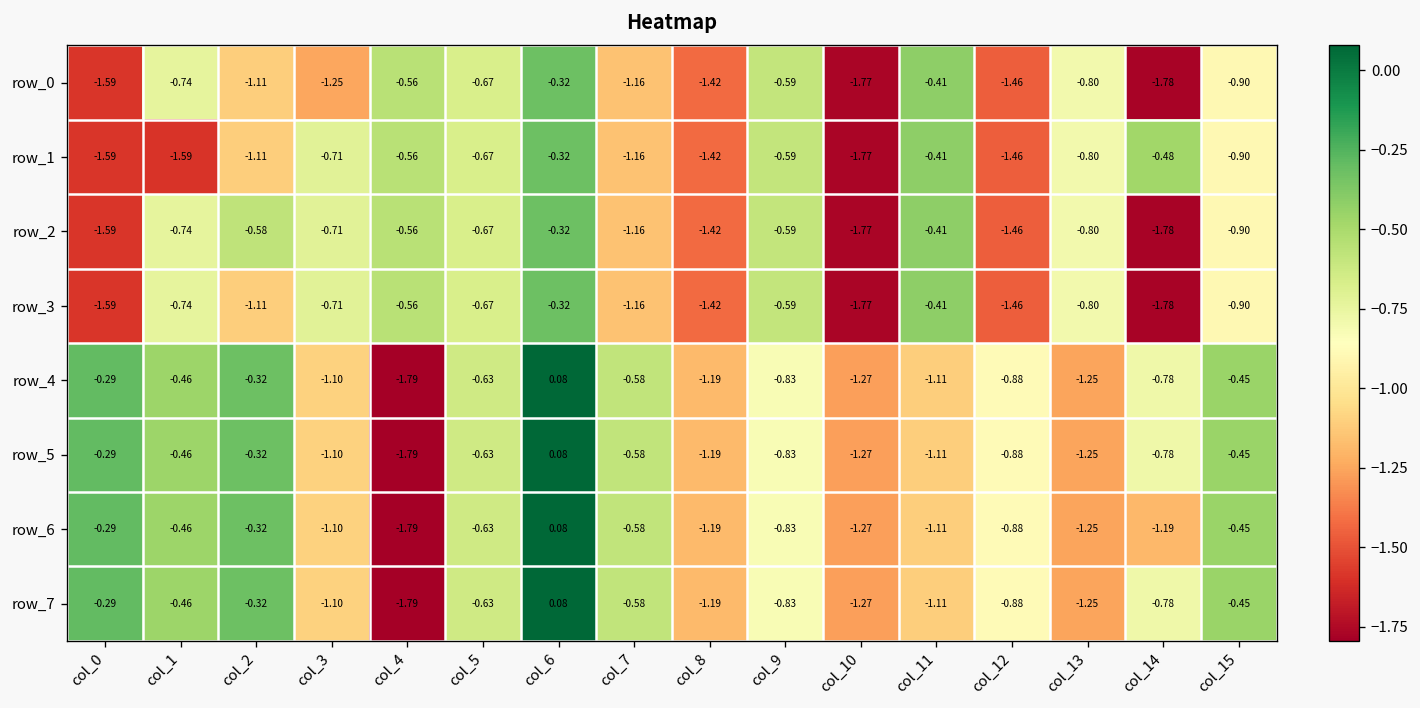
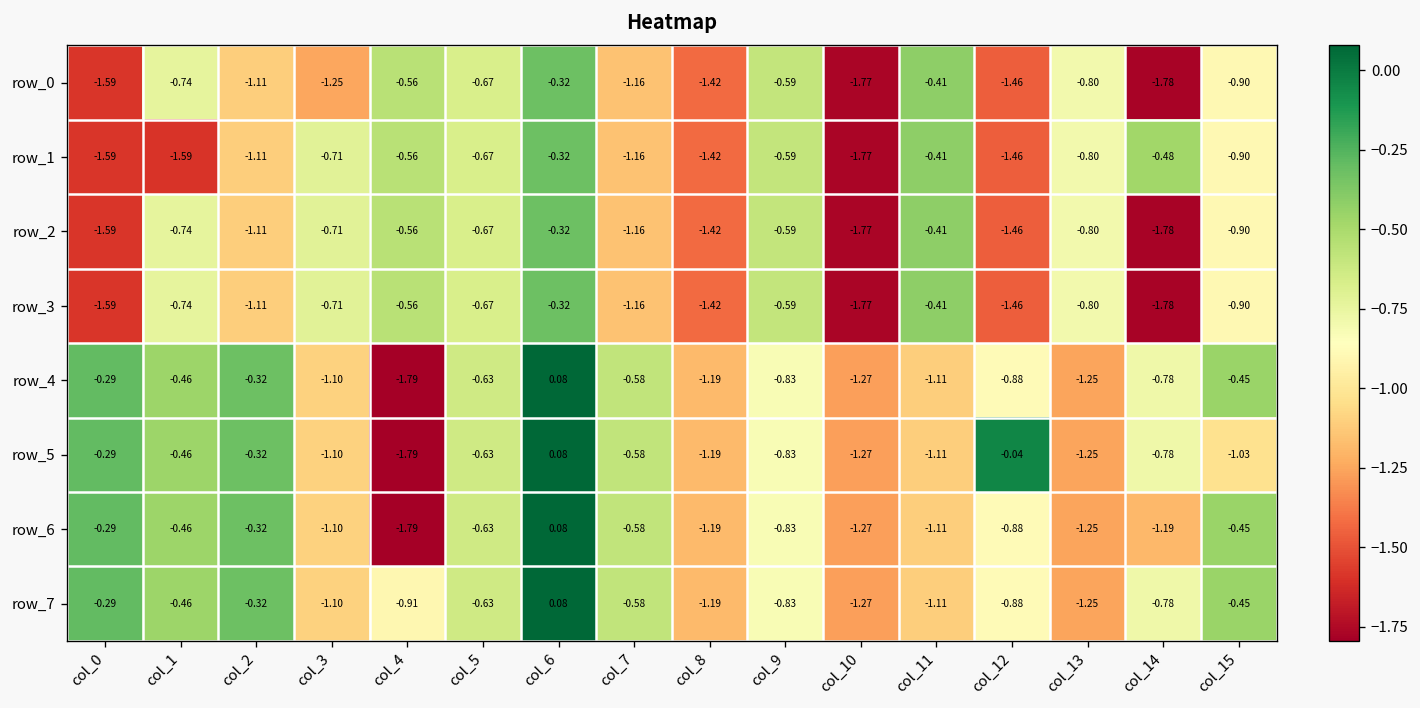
  {
    "row_0": {
      "col_0": -1.59,
      "col_1": -0.74,
      "col_2": -1.11,
      "col_3": -1.25,
      "col_4": -0.56,
      "col_5": -0.67,
      "col_6": -0.32,
      "col_7": -1.16,
      "col_8": -1.42,
      "col_9": -0.59,
      "col_10": -1.77,
      "col_11": -0.41,
      "col_12": -1.46,
      "col_13": -0.80,
      "col_14": -1.78,
      "col_15": -0.90
    },
    "row_1": {
      "col_0": -1.59,
      "col_1": -1.59,
      "col_2": -1.11,
      "col_3": -0.71,
      "col_4": -0.56,
      "col_5": -0.67,
      "col_6": -0.32,
      "col_7": -1.16,
      "col_8": -1.42,
      "col_9": -0.59,
      "col_10": -1.77,
      "col_11": -0.41,
      "col_12": -1.46,
      "col_13": -0.80,
      "col_14": -0.48,
      "col_15": -0.90
    },
    "row_2": {
      "col_0": -1.59,
      "col_1": -0.74,
-     "col_2": -0.58,
+     "col_2": -1.11,
      "col_3": -0.71,
      "col_4": -0.56,
      "col_5": -0.67,
      "col_6": -0.32,
      "col_7": -1.16,
      "col_8": -1.42,
      "col_9": -0.59,
      "col_10": -1.77,
      "col_11": -0.41,
      "col_12": -1.46,
      "col_13": -0.80,
      "col_14": -1.78,
      "col_15": -0.90
    },
    "row_3": {
      "col_0": -1.59,
      "col_1": -0.74,
      "col_2": -1.11,
      "col_3": -0.71,
      "col_4": -0.56,
      "col_5": -0.67,
      "col_6": -0.32,
      "col_7": -1.16,
      "col_8": -1.42,
      "col_9": -0.59,
      "col_10": -1.77,
      "col_11": -0.41,
      "col_12": -1.46,
      "col_13": -0.80,
      "col_14": -1.78,
      "col_15": -0.90
    },
    "row_4": {
      "col_0": -0.29,
      "col_1": -0.46,
      "col_2": -0.32,
      "col_3": -1.10,
      "col_4": -1.79,
      "col_5": -0.63,
      "col_6": 0.08,
      "col_7": -0.58,
      "col_8": -1.19,
      "col_9": -0.83,
      "col_10": -1.27,
      "col_11": -1.11,
      "col_12": -0.88,
      "col_13": -1.25,
      "col_14": -0.78,
      "col_15": -0.45
    },
    "row_5": {
      "col_0": -0.29,
      "col_1": -0.46,
      "col_2": -0.32,
      "col_3": -1.10,
      "col_4": -1.79,
      "col_5": -0.63,
      "col_6": 0.08,
      "col_7": -0.58,
      "col_8": -1.19,
      "col_9": -0.83,
      "col_10": -1.27,
      "col_11": -1.11,
-     "col_12": -0.88,
+     "col_12": -0.04,
      "col_13": -1.25,
      "col_14": -0.78,
-     "col_15": -0.45
+     "col_15": -1.03
    },
    "row_6": {
      "col_0": -0.29,
      "col_1": -0.46,
      "col_2": -0.32,
      "col_3": -1.10,
      "col_4": -1.79,
      "col_5": -0.63,
      "col_6": 0.08,
      "col_7": -0.58,
      "col_8": -1.19,
      "col_9": -0.83,
      "col_10": -1.27,
      "col_11": -1.11,
      "col_12": -0.88,
      "col_13": -1.25,
      "col_14": -1.19,
      "col_15": -0.45
    },
    "row_7": {
      "col_0": -0.29,
      "col_1": -0.46,
      "col_2": -0.32,
      "col_3": -1.10,
-     "col_4": -1.79,
+     "col_4": -0.91,
      "col_5": -0.63,
      "col_6": 0.08,
      "col_7": -0.58,
      "col_8": -1.19,
      "col_9": -0.83,
      "col_10": -1.27,
      "col_11": -1.11,
      "col_12": -0.88,
      "col_13": -1.25,
      "col_14": -0.78,
      "col_15": -0.45
    }
  }
